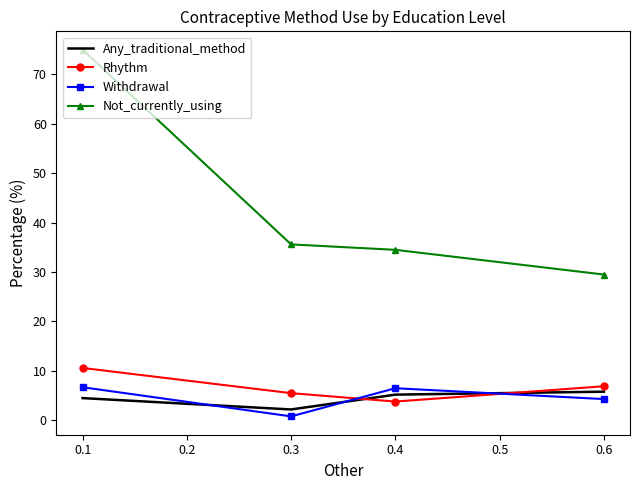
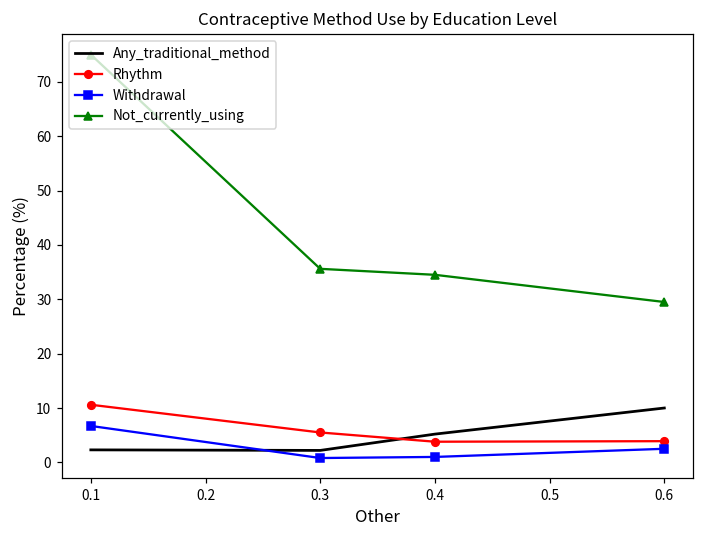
  {
    "Any_traditional_method": {
-     "0.1": 5,
+     "0.1": 2,
      "0.3": 2,
      "0.4": 5,
-     "0.6": 6
+     "0.6": 10
    },
    "Rhythm": {
      "0.1": 11,
      "0.3": 6,
      "0.4": 4,
-     "0.6": 7
+     "0.6": 4
    },
    "Withdrawal": {
      "0.1": 7,
      "0.3": 1,
-     "0.4": 7,
-     "0.6": 4
+     "0.4": 1,
+     "0.6": 3
    },
    "Not_currently_using": {
      "0.3": 36,
      "0.4": 35,
      "0.6": 30
    }
  }
